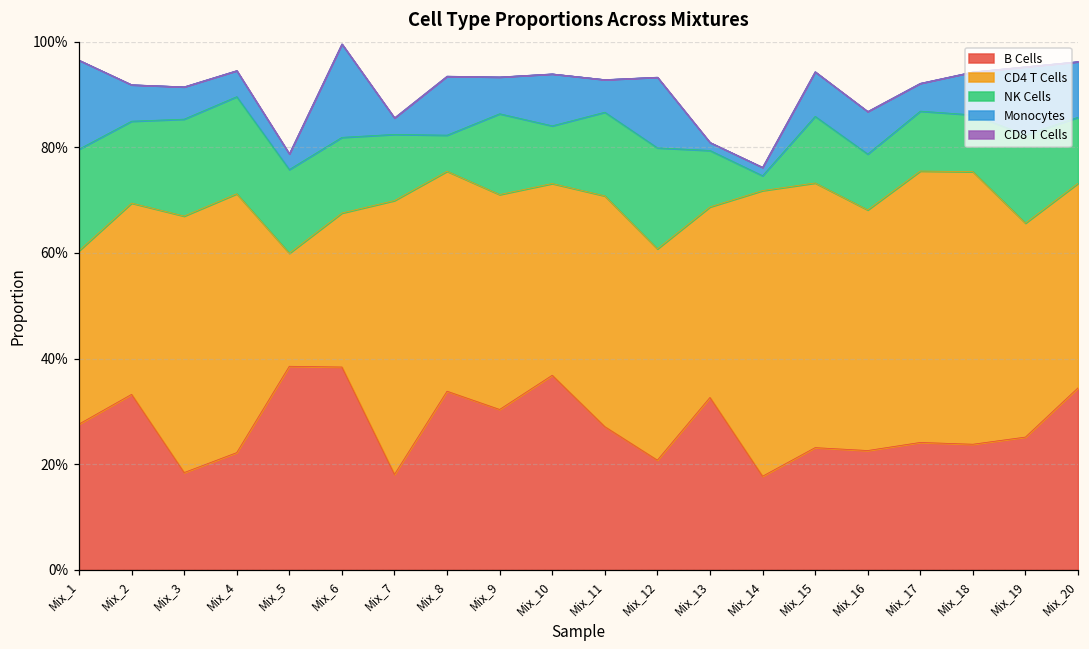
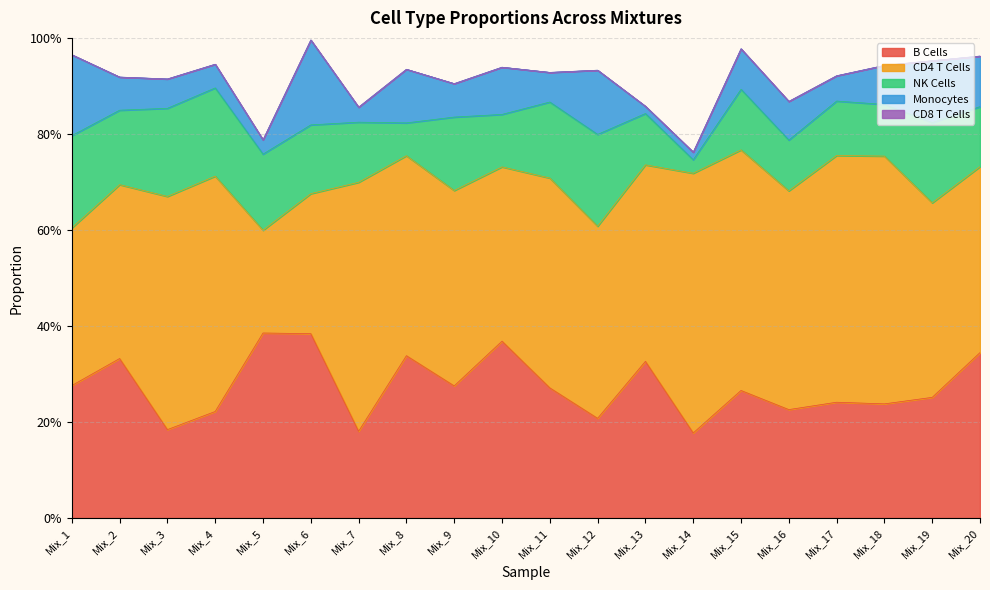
  {
    "B Cells": {
      "Mix_1": "28%",
      "Mix_2": "33%",
      "Mix_3": "18%",
      "Mix_4": "22%",
      "Mix_5": "39%",
      "Mix_6": "38%",
      "Mix_7": "18%",
      "Mix_8": "34%",
-     "Mix_9": "30%",
+     "Mix_9": "28%",
      "Mix_10": "37%",
      "Mix_11": "27%",
      "Mix_12": "21%",
      "Mix_13": "33%",
      "Mix_14": "18%",
-     "Mix_15": "23%",
+     "Mix_15": "27%",
      "Mix_16": "23%",
      "Mix_17": "24%",
      "Mix_18": "24%",
      "Mix_19": "25%",
      "Mix_20": "34%"
    },
    "CD4 T Cells": {
      "Mix_1": "33%",
      "Mix_2": "36%",
      "Mix_3": "49%",
      "Mix_4": "49%",
      "Mix_5": "21%",
      "Mix_6": "29%",
      "Mix_7": "52%",
      "Mix_8": "42%",
      "Mix_9": "41%",
      "Mix_10": "36%",
      "Mix_11": "44%",
      "Mix_12": "40%",
-     "Mix_13": "36%",
+     "Mix_13": "41%",
      "Mix_14": "54%",
      "Mix_15": "50%",
      "Mix_16": "46%",
      "Mix_17": "51%",
      "Mix_18": "52%",
      "Mix_19": "41%",
      "Mix_20": "39%"
    },
    "NK Cells": {
      "Mix_1": "19%",
      "Mix_2": "16%",
      "Mix_3": "18%",
      "Mix_4": "18%",
      "Mix_5": "16%",
      "Mix_6": "14%",
      "Mix_7": "13%",
      "Mix_8": "7%",
      "Mix_9": "15%",
      "Mix_10": "11%",
      "Mix_11": "16%",
      "Mix_12": "19%",
      "Mix_13": "11%",
      "Mix_14": "3%",
      "Mix_15": "13%",
      "Mix_16": "11%",
      "Mix_17": "11%",
      "Mix_20": "12%"
    }
  }
